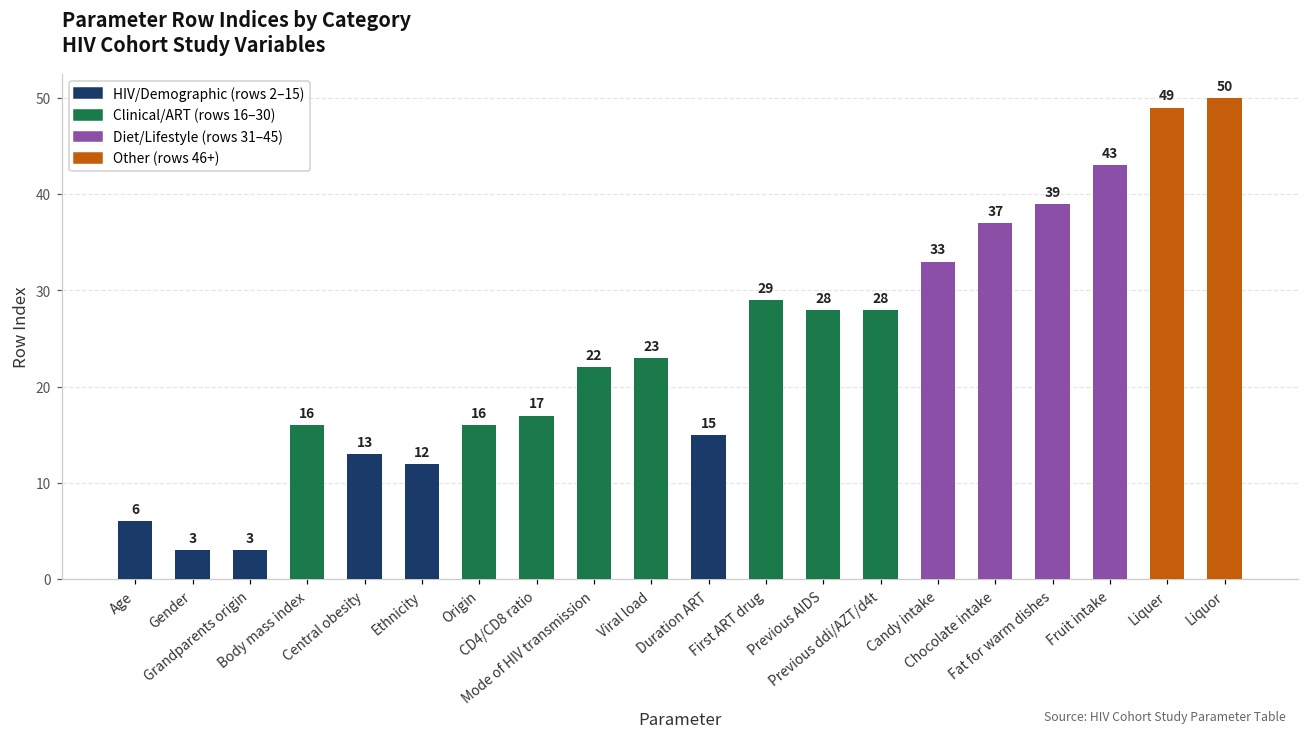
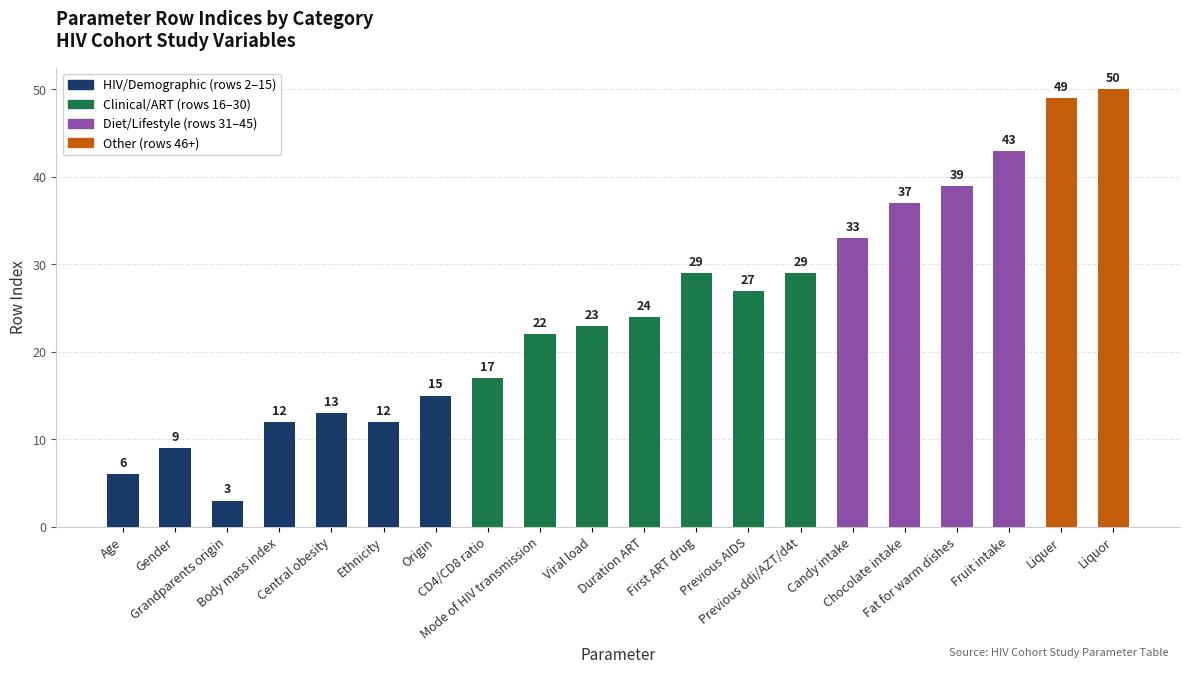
  {
    "Age": 6,
-   "Gender": 3,
+   "Gender": 9,
    "Grandparents origin": 3,
-   "Body mass index": 16,
+   "Body mass index": 12,
    "Central obesity": 13,
    "Ethnicity": 12,
-   "Origin": 16,
+   "Origin": 15,
    "CD4/CD8 ratio": 17,
    "Mode of HIV transmission": 22,
    "Viral load": 23,
-   "Duration ART": 15,
+   "Duration ART": 24,
    "First ART drug": 29,
-   "Previous AIDS": 28,
-   "Previous ddi/AZT/d4t": 28,
+   "Previous AIDS": 27,
+   "Previous ddi/AZT/d4t": 29,
    "Candy intake": 33,
    "Chocolate intake": 37,
    "Fat for warm dishes": 39,
    "Fruit intake": 43,
    "Liquer": 49,
    "Liquor": 50
  }
